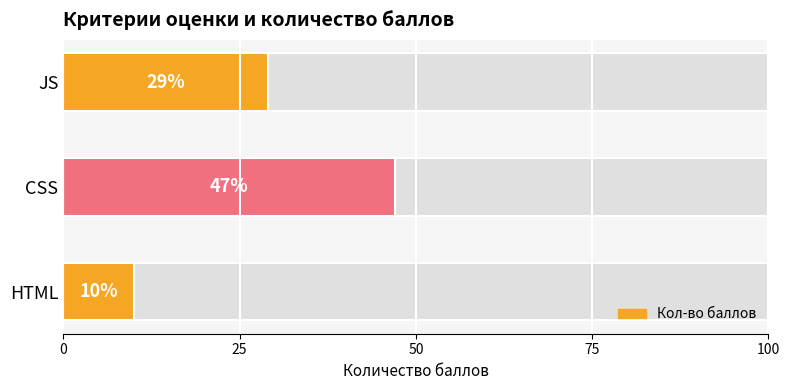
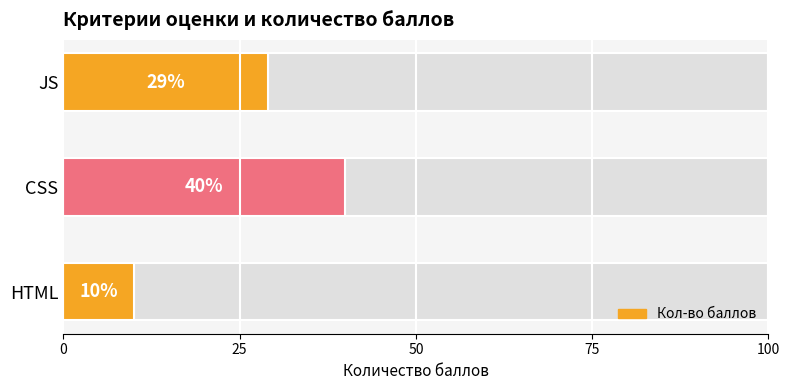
  {
    "Кол-во баллов": {
-     "CSS": "47%"
+     "CSS": "40%"
    }
  }
